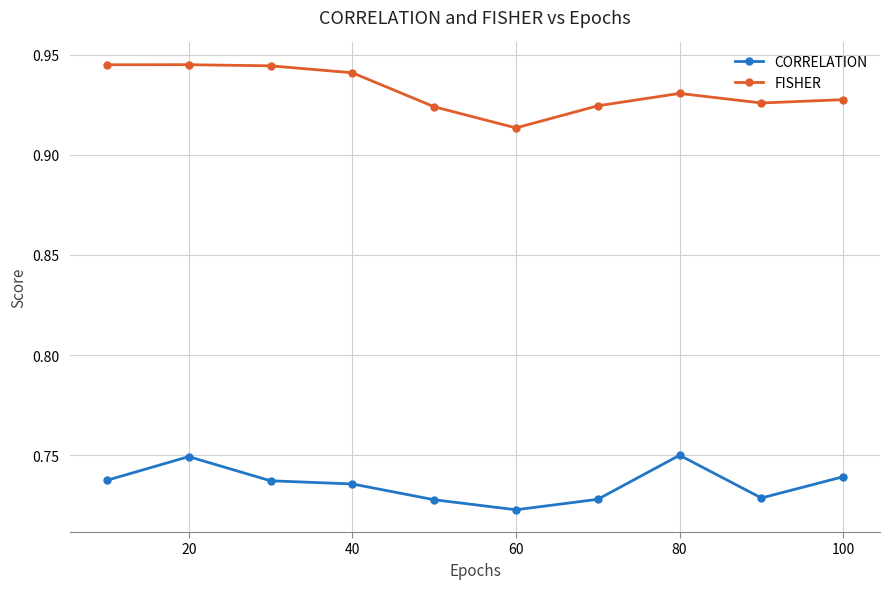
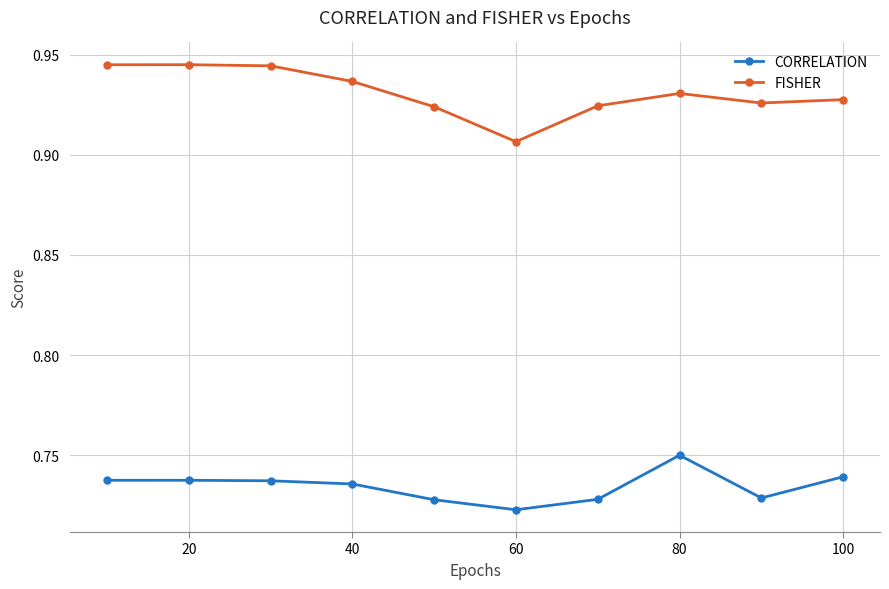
  {
    "CORRELATION": {
-     "20": 0.749,
+     "20": 0.737,
      "40": 0.736,
      "60": 0.723,
      "80": 0.750,
      "100": 0.739
    },
    "FISHER": {
      "20": 0.945,
-     "40": 0.941,
-     "60": 0.913,
+     "40": 0.937,
+     "60": 0.907,
      "80": 0.931,
      "100": 0.928
    }
  }
